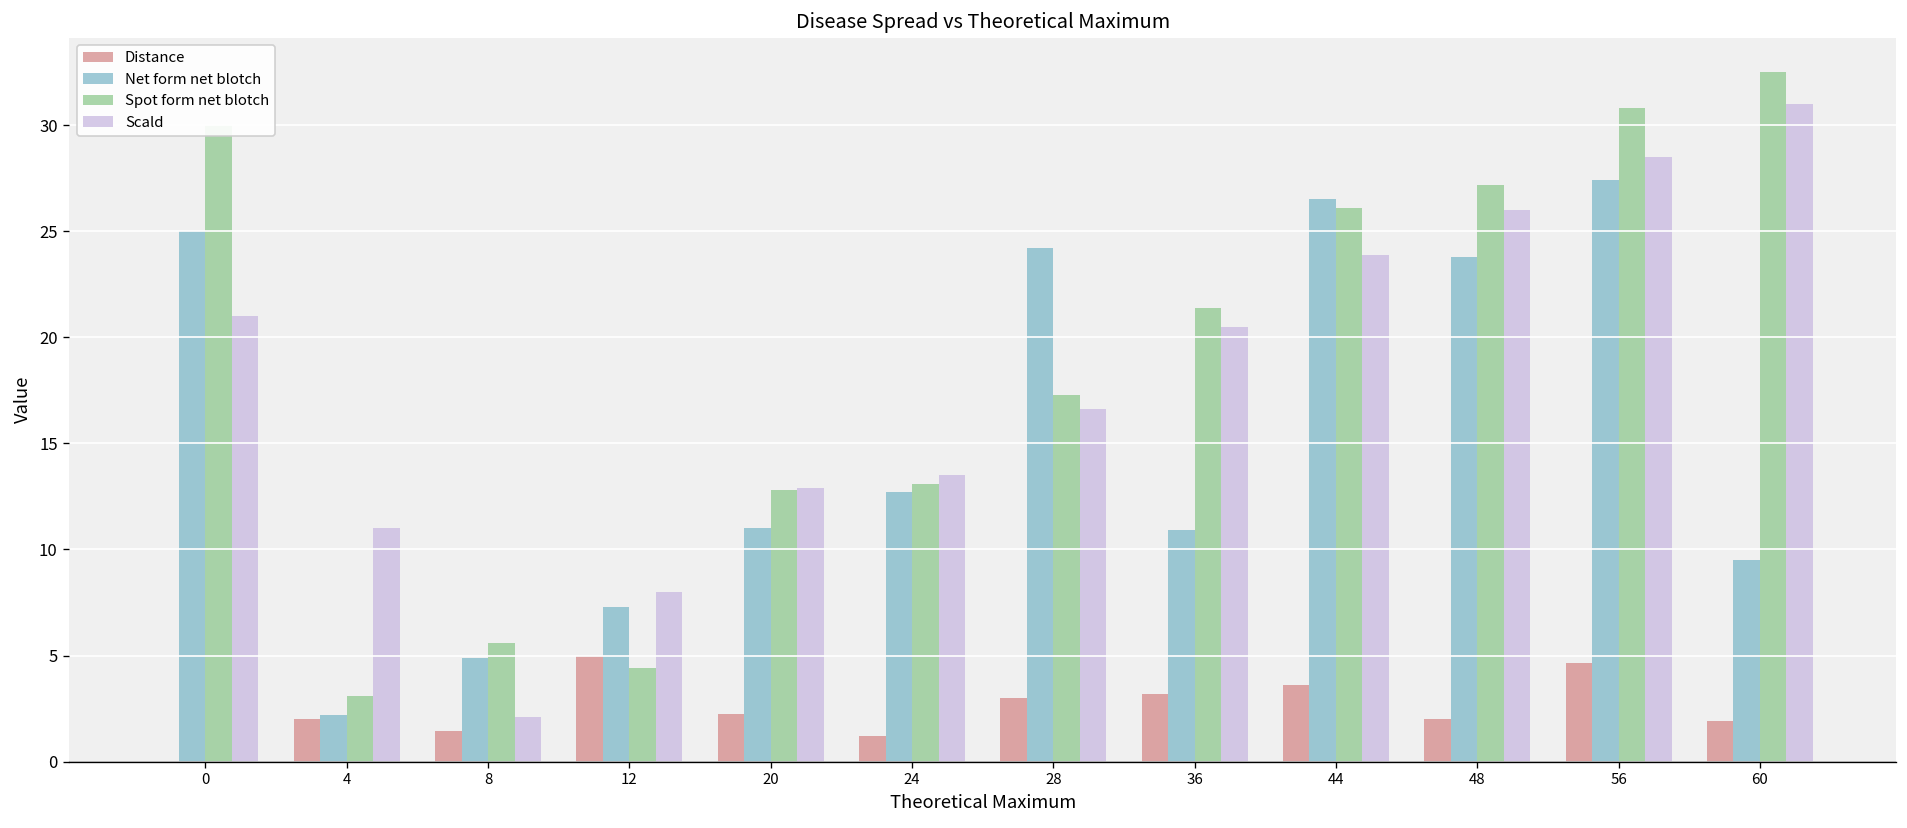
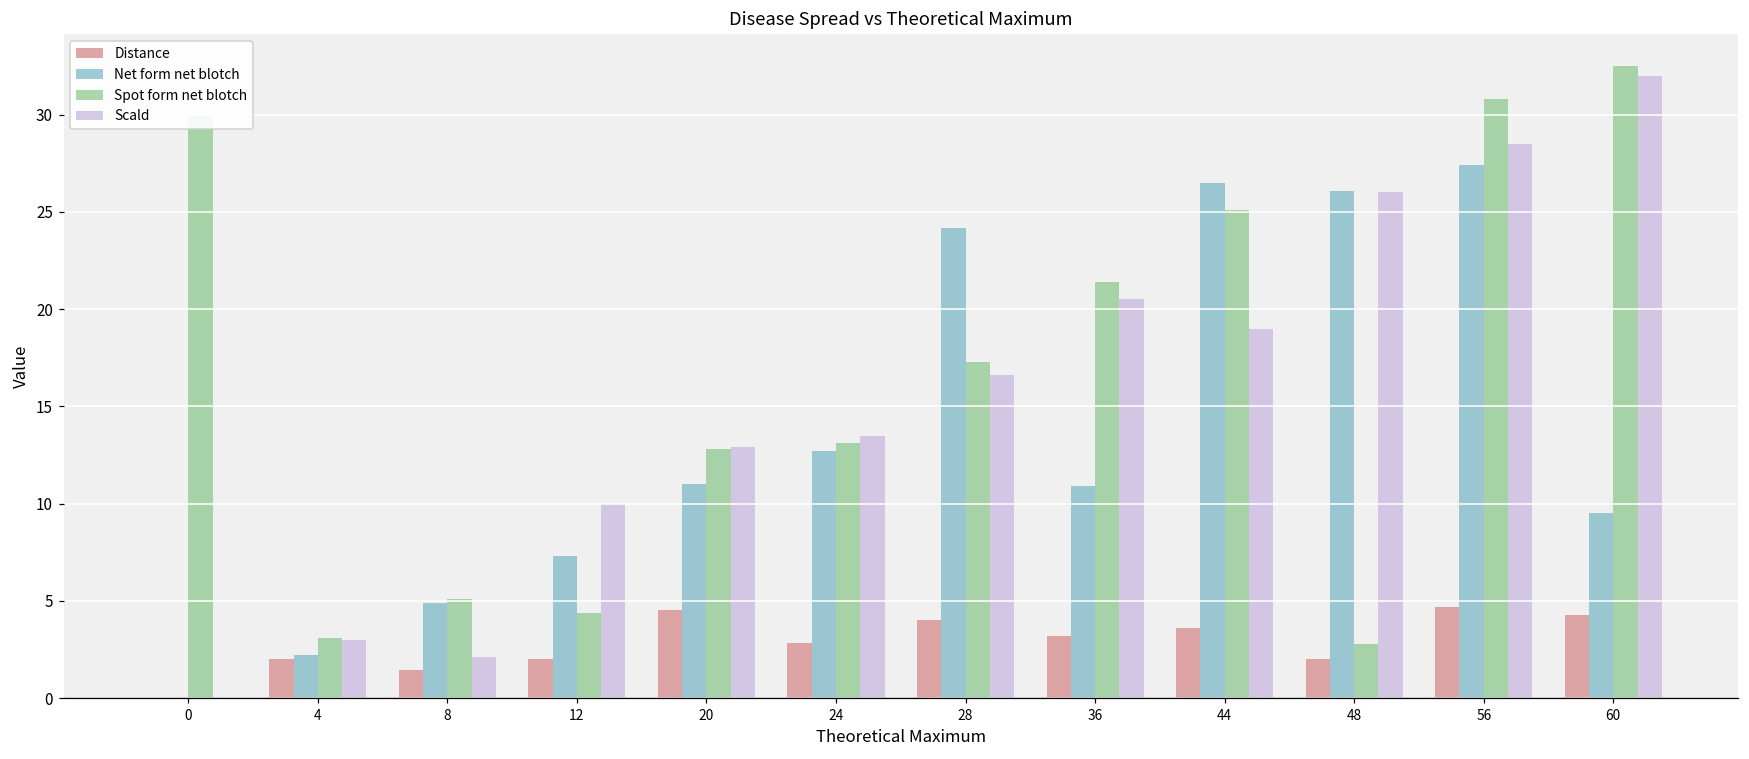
  {
    "Distance": {
      "0": 0.0,
      "4": 2.0,
      "8": 1.4,
-     "12": 5,
-     "20": 2.2,
-     "24": 1.2,
-     "28": 3,
+     "12": 2,
+     "20": 4.5,
+     "24": 2.8,
+     "28": 4,
      "36": 3.2,
      "44": 3.6,
      "48": 2.0,
      "56": 4.7,
-     "60": 1.9
+     "60": 4.3
    },
    "Net form net blotch": {
-     "0": 25,
+     "0": 0,
      "4": 2.2,
      "8": 4.9,
      "12": 7.3,
      "20": 11.0,
      "24": 12.7,
      "28": 24.2,
      "36": 10.9,
      "44": 26.5,
-     "48": 23.8,
+     "48": 26.1,
      "56": 27.4,
      "60": 9.5
    },
    "Spot form net blotch": {
      "4": 3.1,
-     "8": 5.6,
+     "8": 5.1,
      "12": 4.4,
      "20": 12.8,
      "24": 13.1,
      "28": 17.3,
      "36": 21.4,
-     "44": 26.1,
-     "48": 27.2,
+     "44": 25.1,
+     "48": 2.8,
      "56": 30.8,
      "60": 32.5
    },
    "Scald": {
-     "0": 21,
-     "4": 11,
+     "0": 0,
+     "4": 3,
      "8": 2.1,
-     "12": 8,
+     "12": 10,
      "20": 12.9,
      "24": 13.5,
      "28": 16.6,
      "36": 20.5,
-     "44": 23.9,
+     "44": 19.0,
      "48": 26.0,
      "56": 28.5,
-     "60": 31
+     "60": 32
    }
  }
